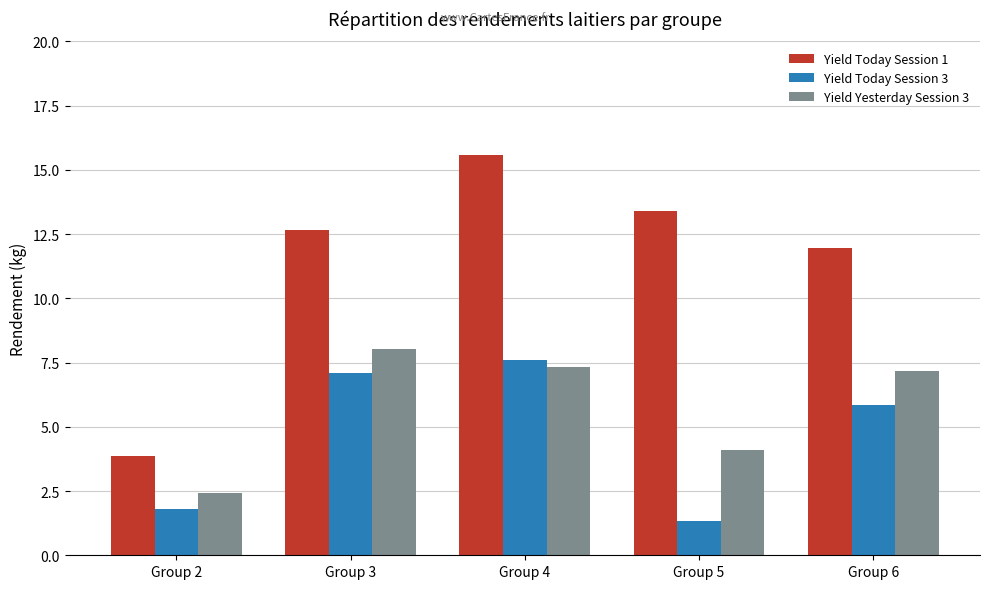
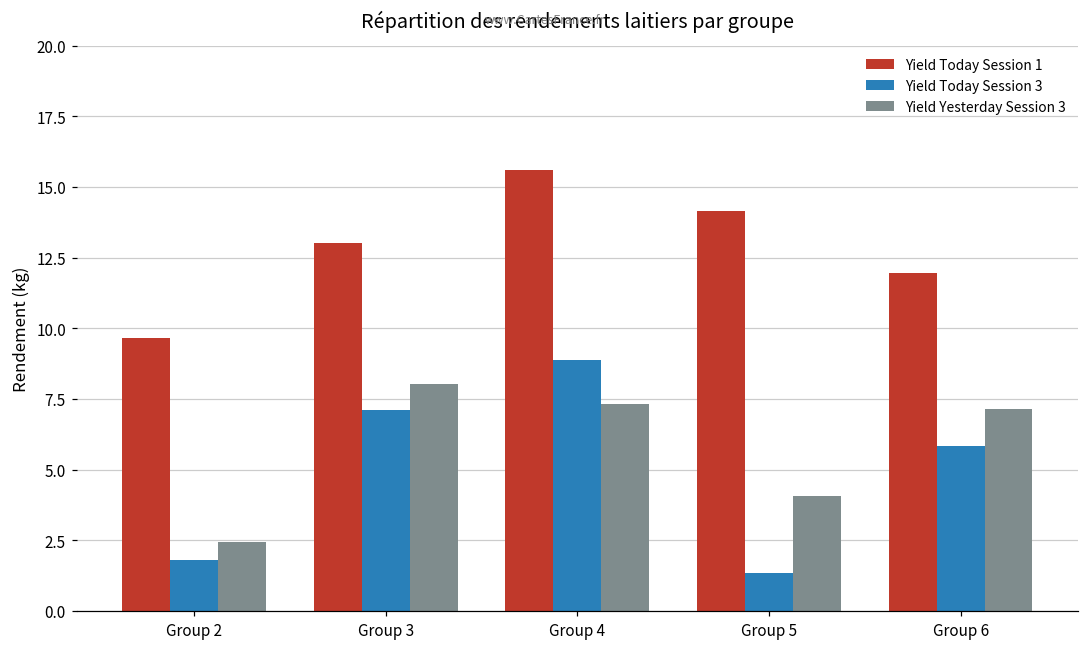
  {
    "Yield Today Session 1": {
-     "Group 2": 3.9,
-     "Group 3": 12.7,
+     "Group 2": 9.7,
+     "Group 3": 13.0,
      "Group 4": 15.6,
-     "Group 5": 13.4,
+     "Group 5": 14.1,
      "Group 6": 12.0
    },
    "Yield Today Session 3": {
      "Group 2": 1.8,
      "Group 3": 7.1,
-     "Group 4": 7.6,
+     "Group 4": 8.9,
      "Group 5": 1.4,
      "Group 6": 5.8
    },
    "Yield Yesterday Session 3": {
      "Group 2": 2.4,
      "Group 3": 8.0,
      "Group 4": 7.3,
      "Group 5": 4.1,
      "Group 6": 7.2
    }
  }
